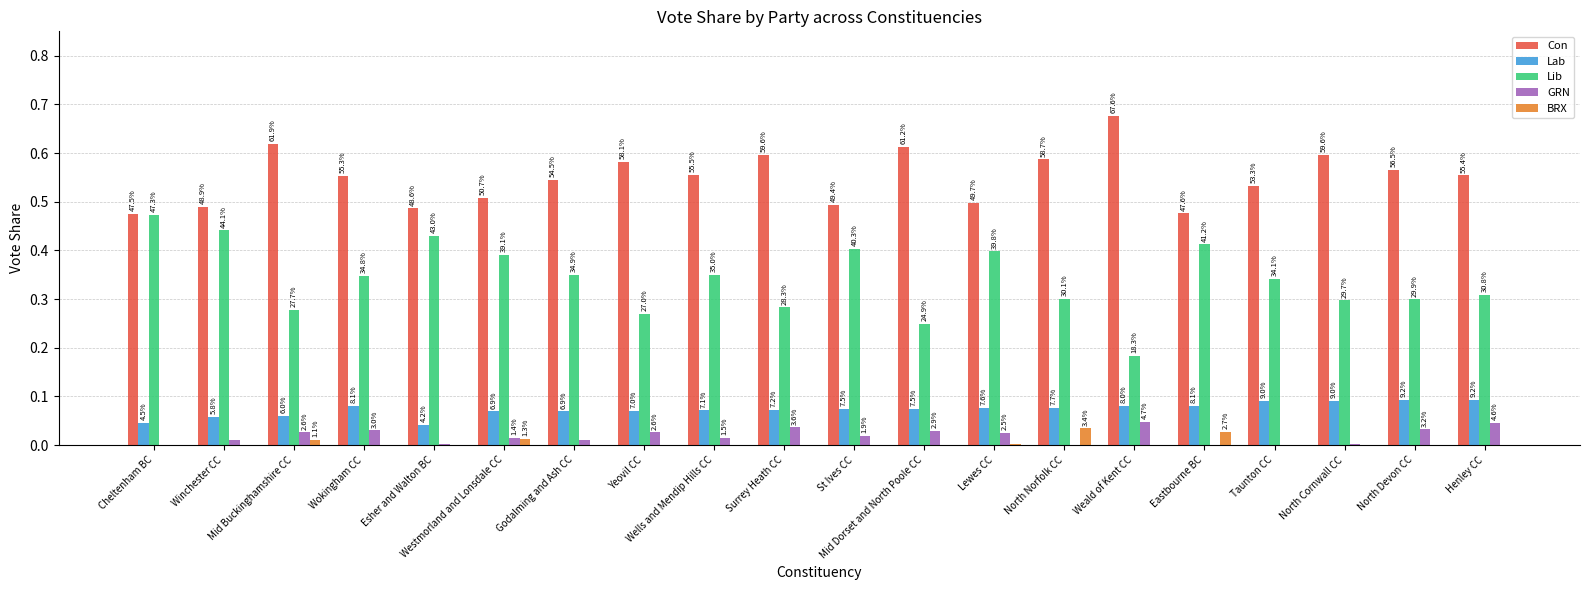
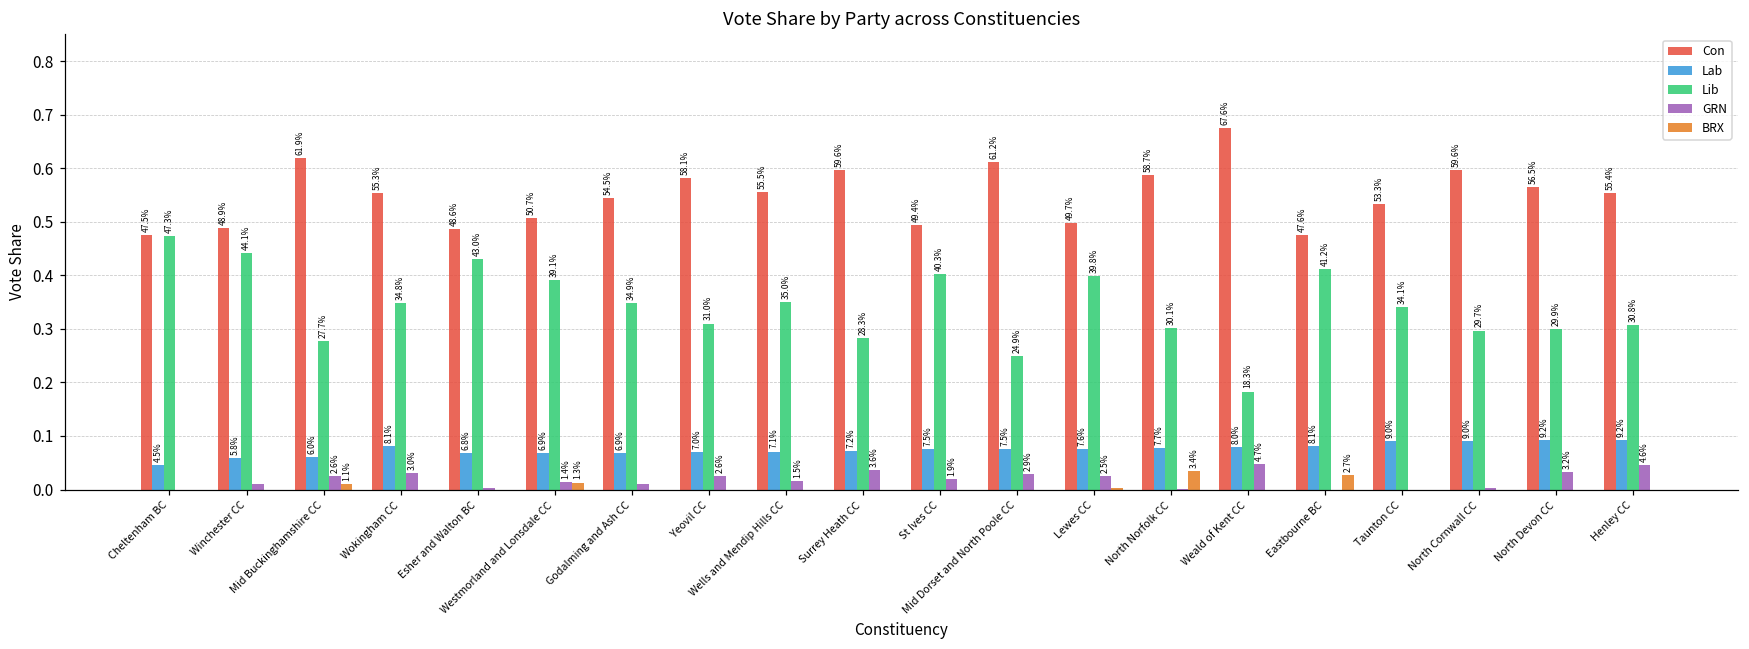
  {
    "Lab": {
      "Cheltenham BC": "4.5%",
      "Winchester CC": "5.8%",
      "Mid Buckinghamshire CC": "6.0%",
      "Wokingham CC": "8.1%",
-     "Esher and Walton BC": "4.2%",
+     "Esher and Walton BC": "6.8%",
      "Westmorland and Lonsdale CC": "6.9%",
      "Godalming and Ash CC": "6.9%",
      "Yeovil CC": "7.0%",
      "Wells and Mendip Hills CC": "7.1%",
      "Surrey Heath CC": "7.2%",
      "St Ives CC": "7.5%",
      "Mid Dorset and North Poole CC": "7.5%",
      "Lewes CC": "7.6%",
      "North Norfolk CC": "7.7%",
      "Weald of Kent CC": "8.0%",
      "Eastbourne BC": "8.1%",
      "Taunton CC": "9.0%",
      "North Cornwall CC": "9.0%",
      "North Devon CC": "9.2%",
      "Henley CC": "9.2%"
    },
    "Lib": {
      "Cheltenham BC": "47.3%",
      "Winchester CC": "44.1%",
      "Mid Buckinghamshire CC": "27.7%",
      "Wokingham CC": "34.8%",
      "Esher and Walton BC": "43.0%",
      "Westmorland and Lonsdale CC": "39.1%",
      "Godalming and Ash CC": "34.9%",
-     "Yeovil CC": "27.0%",
+     "Yeovil CC": "31.0%",
      "Wells and Mendip Hills CC": "35.0%",
      "Surrey Heath CC": "28.3%",
      "St Ives CC": "40.3%",
      "Mid Dorset and North Poole CC": "24.9%",
      "Lewes CC": "39.8%",
      "North Norfolk CC": "30.1%",
      "Weald of Kent CC": "18.3%",
      "Eastbourne BC": "41.2%",
      "Taunton CC": "34.1%",
      "North Cornwall CC": "29.7%",
      "North Devon CC": "29.9%",
      "Henley CC": "30.8%"
    },
    "GRN": {
      "Mid Buckinghamshire CC": "2.6%",
      "Wokingham CC": "3.0%",
      "Westmorland and Lonsdale CC": "1.4%",
      "Yeovil CC": "2.6%",
      "Wells and Mendip Hills CC": "1.5%",
      "Surrey Heath CC": "3.6%",
      "St Ives CC": "1.9%",
      "Mid Dorset and North Poole CC": "2.9%",
      "Lewes CC": "2.5%",
      "Weald of Kent CC": "4.7%",
      "North Devon CC": "3.2%",
      "Henley CC": "4.6%"
    }
  }
